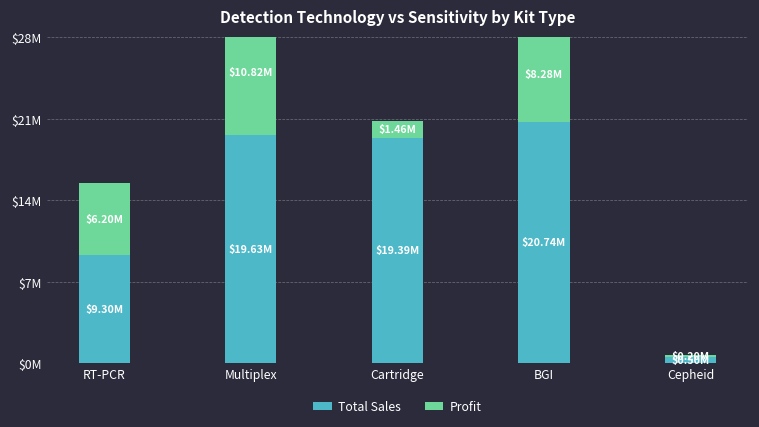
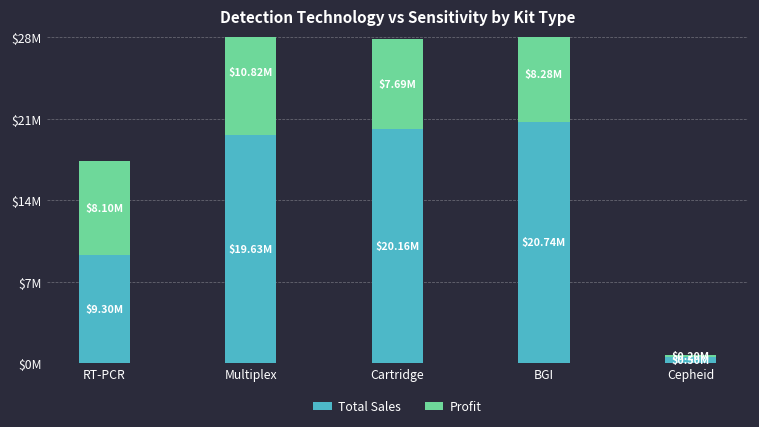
  {
    "Total Sales": {
      "RT-PCR": "$9.30M",
      "Multiplex": "$19.63M",
-     "Cartridge": "$19.39M",
+     "Cartridge": "$20.16M",
      "BGI": "$20.74M"
    },
    "Profit": {
-     "RT-PCR": "$6.20M",
-     "Cartridge": "$1.46M"
+     "RT-PCR": "$8.10M",
+     "Cartridge": "$7.69M"
    }
  }
